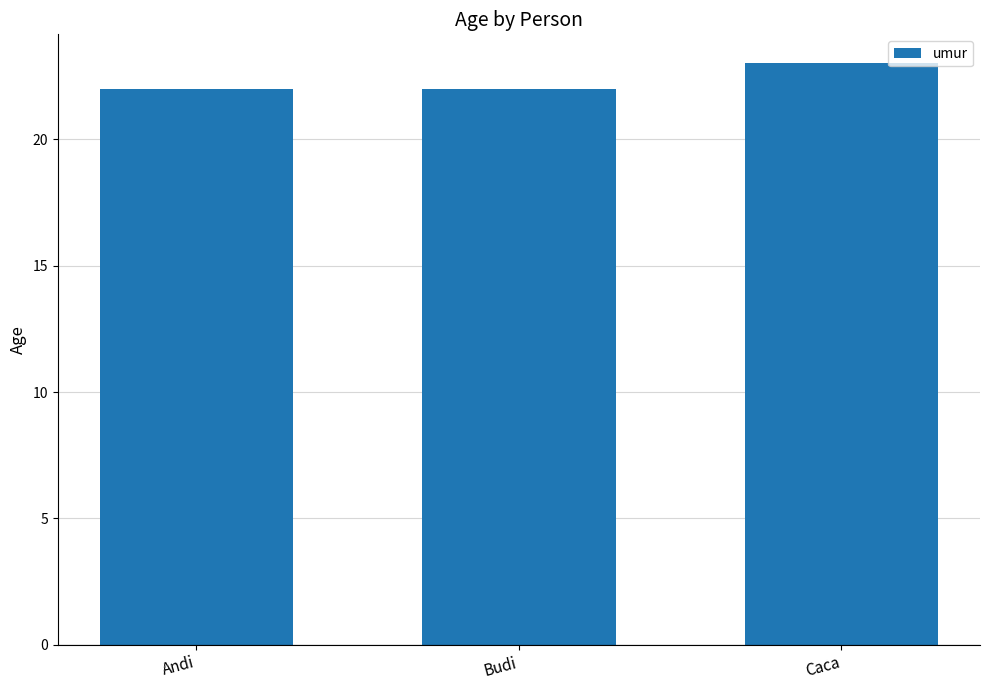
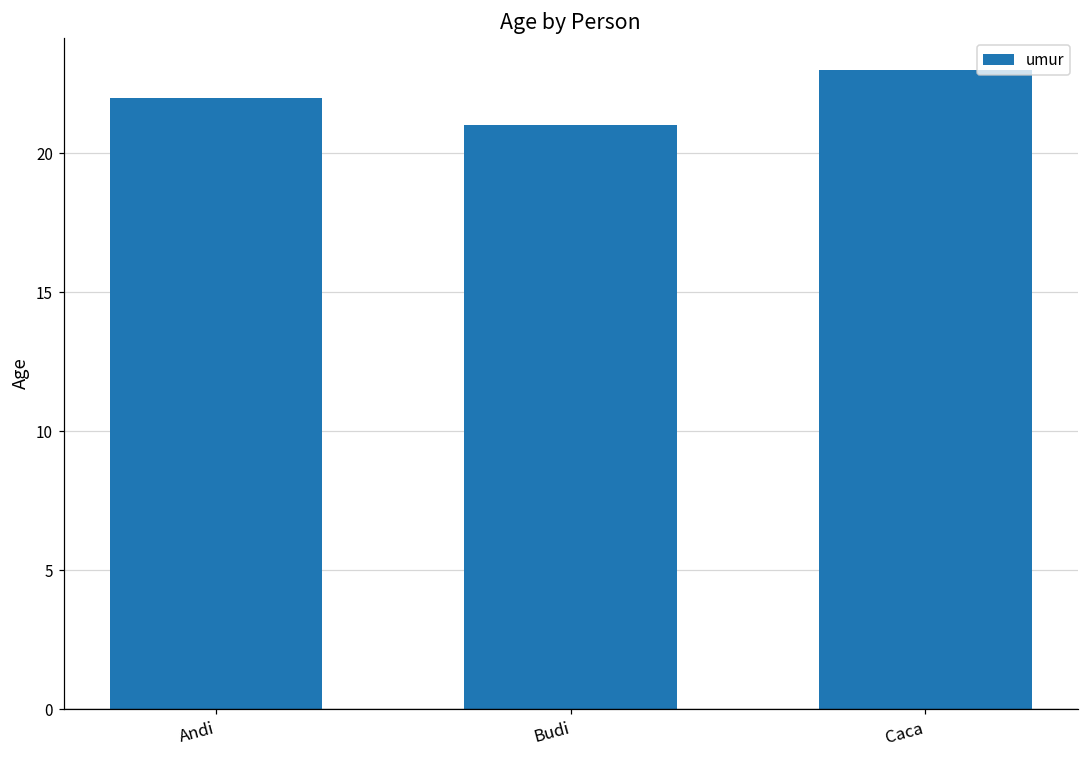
  {
    "Andi": 22,
-   "Budi": 22,
+   "Budi": 21,
    "Caca": 23
  }
